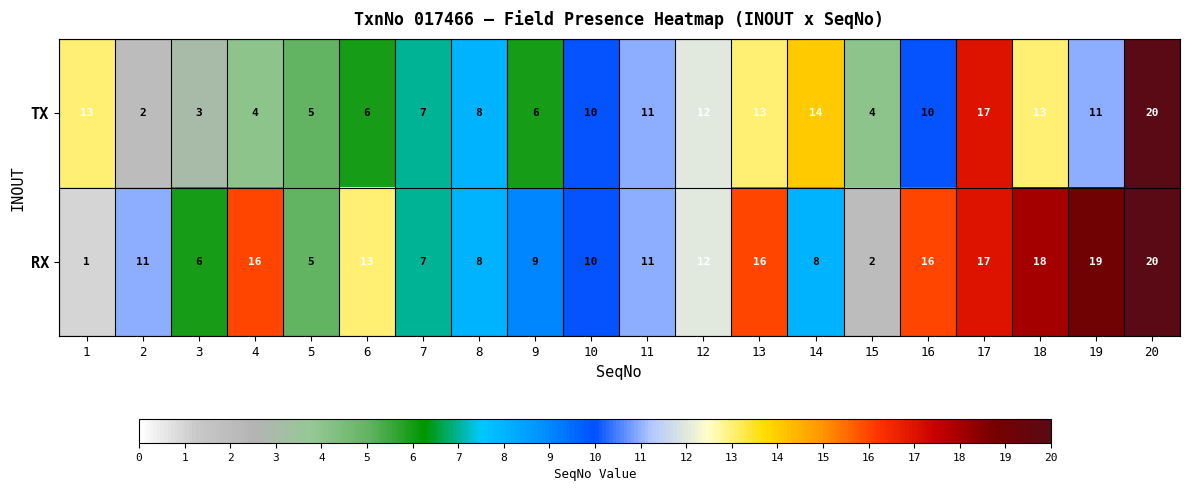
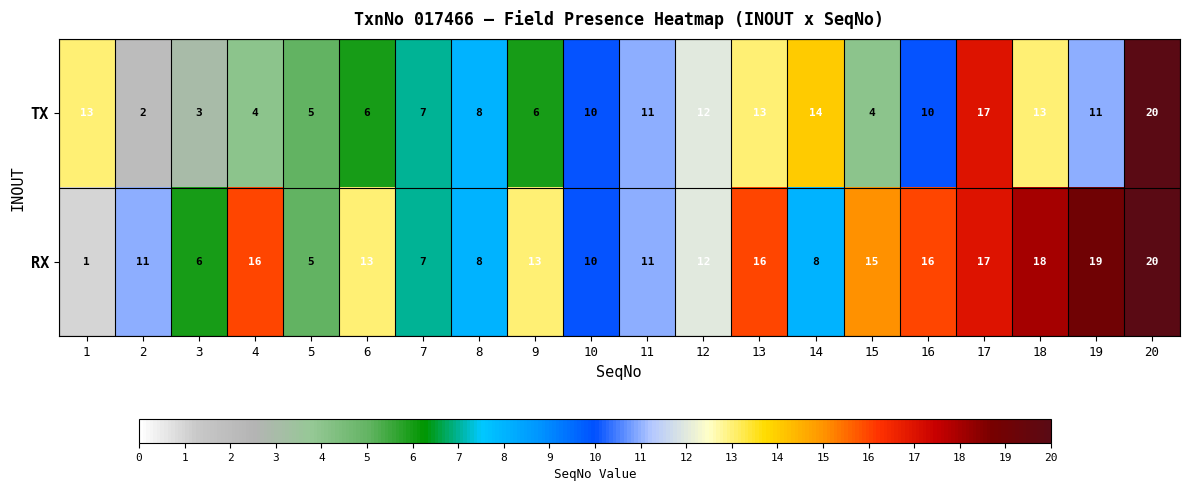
  {
    "TX": {
      "1": 13,
      "2": 2,
      "3": 3,
      "4": 4,
      "5": 5,
      "6": 6,
      "7": 7,
      "8": 8,
      "9": 6,
      "10": 10,
      "11": 11,
      "13": 13,
      "14": 14,
      "15": 4,
      "16": 10,
      "17": 17,
      "18": 13,
      "19": 11,
      "20": 20
    },
    "RX": {
      "1": 1,
      "2": 11,
      "3": 6,
      "4": 16,
      "5": 5,
      "6": 13,
      "7": 7,
      "8": 8,
-     "9": 9,
+     "9": 13,
      "10": 10,
      "11": 11,
      "13": 16,
      "14": 8,
-     "15": 2,
+     "15": 15,
      "16": 16,
      "17": 17,
      "18": 18,
      "19": 19,
      "20": 20
    }
  }
